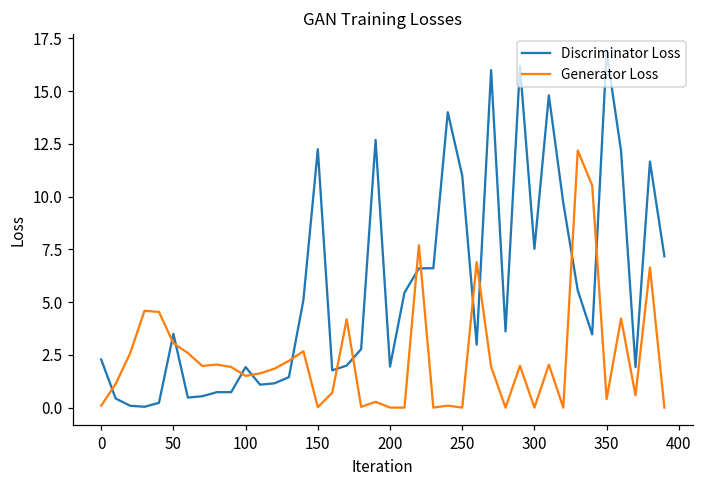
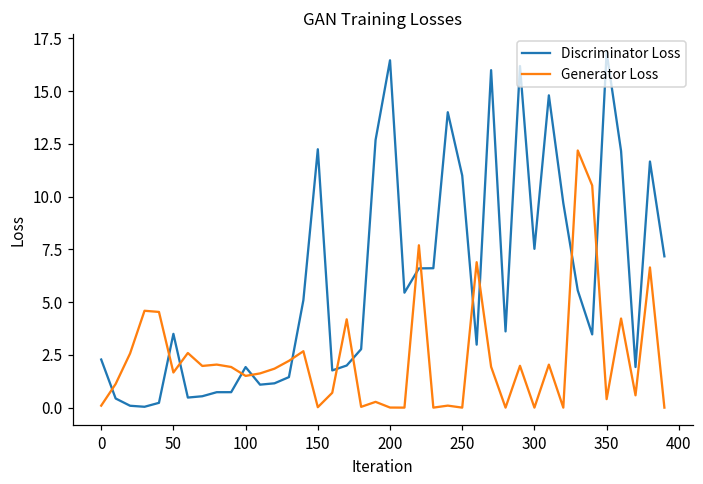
  {
    "Discriminator Loss": {
      "0": 2.3,
      "50": 3.5,
      "100": 1.9,
      "150": 12.2,
-     "200": 1.9,
+     "200": 16.5,
      "250": 11.0,
      "300": 7.5
    },
    "Generator Loss": {
      "0": 0.1,
-     "50": 3.1,
+     "50": 1.7,
      "100": 1.5,
      "150": 0.0,
      "200": 0.0,
      "250": 0.0,
      "300": 0.0,
      "350": 0.4
    }
  }
